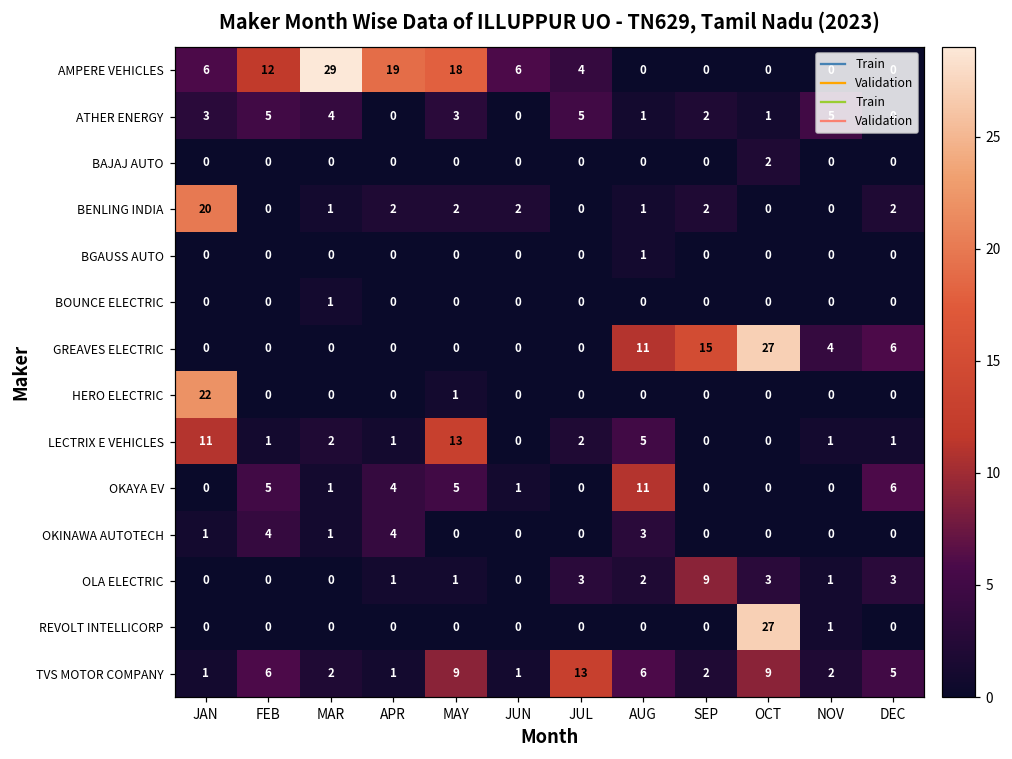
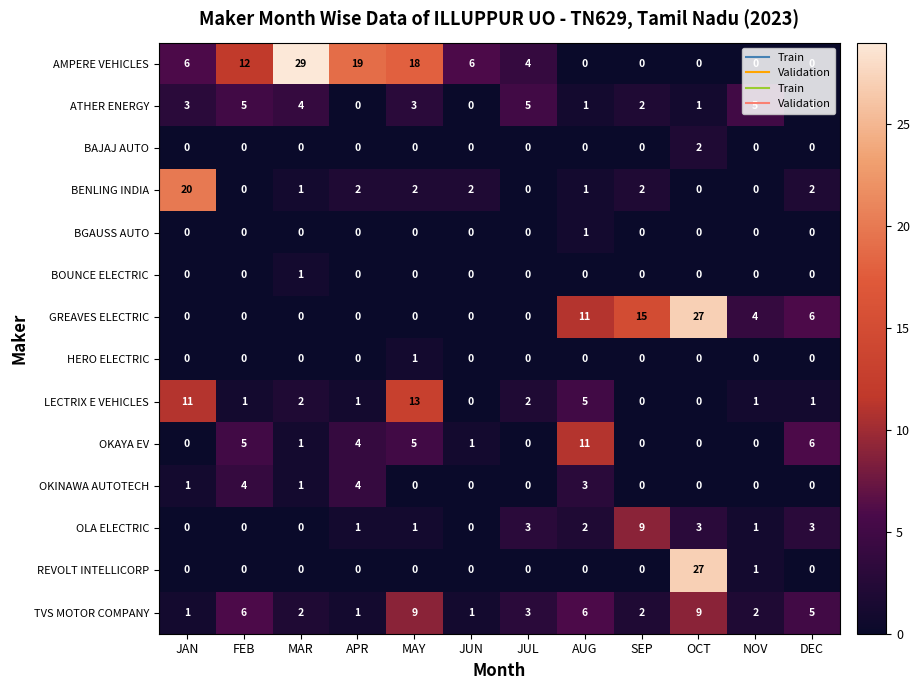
  {
    "AMPERE VEHICLES": {
      "JAN": 6,
      "FEB": 12,
      "MAR": 29,
      "APR": 19,
      "MAY": 18,
      "JUN": 6,
      "JUL": 4,
      "AUG": 0,
      "SEP": 0,
      "OCT": 0
    },
    "ATHER ENERGY": {
      "JAN": 3,
      "FEB": 5,
      "MAR": 4,
      "APR": 0,
      "MAY": 3,
      "JUN": 0,
      "JUL": 5,
      "AUG": 1,
      "SEP": 2,
      "OCT": 1
    },
    "BAJAJ AUTO": {
      "JAN": 0,
      "FEB": 0,
      "MAR": 0,
      "APR": 0,
      "MAY": 0,
      "JUN": 0,
      "JUL": 0,
      "AUG": 0,
      "SEP": 0,
      "OCT": 2,
      "NOV": 0,
      "DEC": 0
    },
    "BENLING INDIA": {
      "JAN": 20,
      "FEB": 0,
      "MAR": 1,
      "APR": 2,
      "MAY": 2,
      "JUN": 2,
      "JUL": 0,
      "AUG": 1,
      "SEP": 2,
      "OCT": 0,
      "NOV": 0,
      "DEC": 2
    },
    "BGAUSS AUTO": {
      "JAN": 0,
      "FEB": 0,
      "MAR": 0,
      "APR": 0,
      "MAY": 0,
      "JUN": 0,
      "JUL": 0,
      "AUG": 1,
      "SEP": 0,
      "OCT": 0,
      "NOV": 0,
      "DEC": 0
    },
    "BOUNCE ELECTRIC": {
      "JAN": 0,
      "FEB": 0,
      "MAR": 1,
      "APR": 0,
      "MAY": 0,
      "JUN": 0,
      "JUL": 0,
      "AUG": 0,
      "SEP": 0,
      "OCT": 0,
      "NOV": 0,
      "DEC": 0
    },
    "GREAVES ELECTRIC": {
      "JAN": 0,
      "FEB": 0,
      "MAR": 0,
      "APR": 0,
      "MAY": 0,
      "JUN": 0,
      "JUL": 0,
      "AUG": 11,
      "SEP": 15,
      "OCT": 27,
      "NOV": 4,
      "DEC": 6
    },
    "HERO ELECTRIC": {
-     "JAN": 22,
+     "JAN": 0,
      "FEB": 0,
      "MAR": 0,
      "APR": 0,
      "MAY": 1,
      "JUN": 0,
      "JUL": 0,
      "AUG": 0,
      "SEP": 0,
      "OCT": 0,
      "NOV": 0,
      "DEC": 0
    },
    "LECTRIX E VEHICLES": {
      "JAN": 11,
      "FEB": 1,
      "MAR": 2,
      "APR": 1,
      "MAY": 13,
      "JUN": 0,
      "JUL": 2,
      "AUG": 5,
      "SEP": 0,
      "OCT": 0,
      "NOV": 1,
      "DEC": 1
    },
    "OKAYA EV": {
      "JAN": 0,
      "FEB": 5,
      "MAR": 1,
      "APR": 4,
      "MAY": 5,
      "JUN": 1,
      "JUL": 0,
      "AUG": 11,
      "SEP": 0,
      "OCT": 0,
      "NOV": 0,
      "DEC": 6
    },
    "OKINAWA AUTOTECH": {
      "JAN": 1,
      "FEB": 4,
      "MAR": 1,
      "APR": 4,
      "MAY": 0,
      "JUN": 0,
      "JUL": 0,
      "AUG": 3,
      "SEP": 0,
      "OCT": 0,
      "NOV": 0,
      "DEC": 0
    },
    "OLA ELECTRIC": {
      "JAN": 0,
      "FEB": 0,
      "MAR": 0,
      "APR": 1,
      "MAY": 1,
      "JUN": 0,
      "JUL": 3,
      "AUG": 2,
      "SEP": 9,
      "OCT": 3,
      "NOV": 1,
      "DEC": 3
    },
    "REVOLT INTELLICORP": {
      "JAN": 0,
      "FEB": 0,
      "MAR": 0,
      "APR": 0,
      "MAY": 0,
      "JUN": 0,
      "JUL": 0,
      "AUG": 0,
      "SEP": 0,
      "OCT": 27,
      "NOV": 1,
      "DEC": 0
    },
    "TVS MOTOR COMPANY": {
      "JAN": 1,
      "FEB": 6,
      "MAR": 2,
      "APR": 1,
      "MAY": 9,
      "JUN": 1,
-     "JUL": 13,
+     "JUL": 3,
      "AUG": 6,
      "SEP": 2,
      "OCT": 9,
      "NOV": 2,
      "DEC": 5
    }
  }
